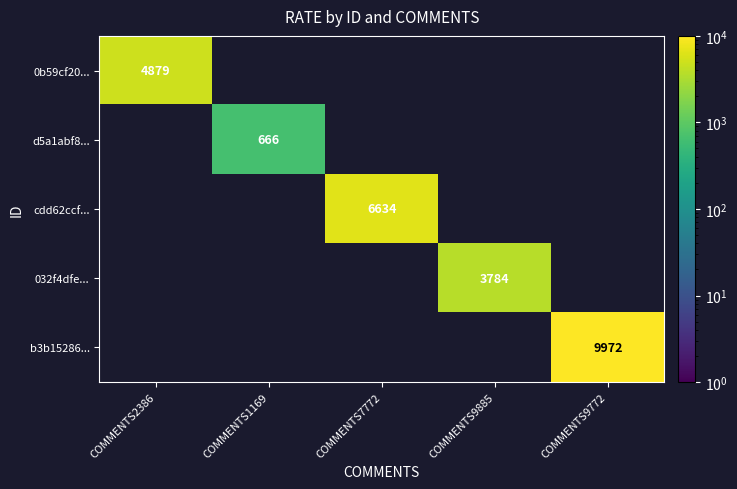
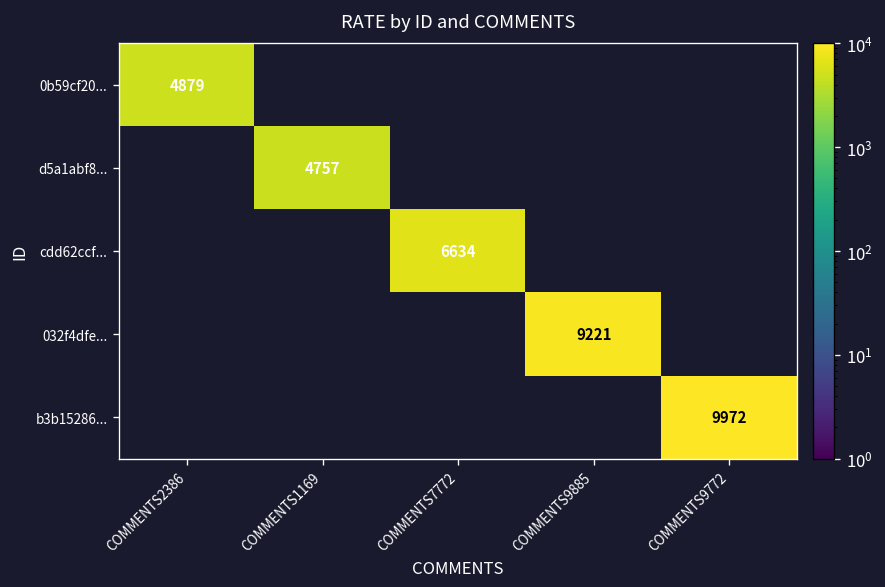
  {
    "0b59cf20...": {
      "COMMENTS2386": 4879
    },
    "d5a1abf8...": {
-     "COMMENTS1169": 666
+     "COMMENTS1169": 4757
    },
    "cdd62ccf...": {
      "COMMENTS7772": 6634
    },
    "032f4dfe...": {
-     "COMMENTS9885": 3784
+     "COMMENTS9885": 9221
    },
    "b3b15286...": {
      "COMMENTS9772": 9972
    }
  }
